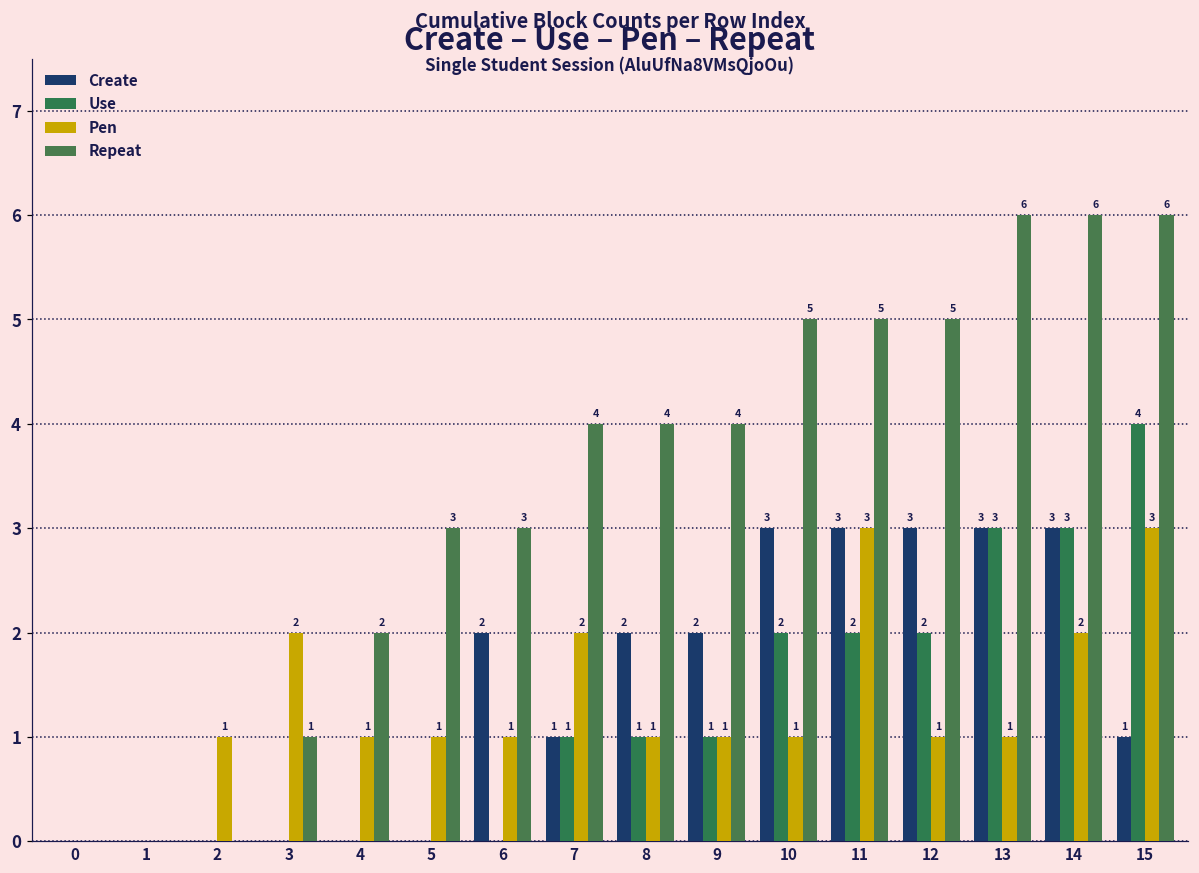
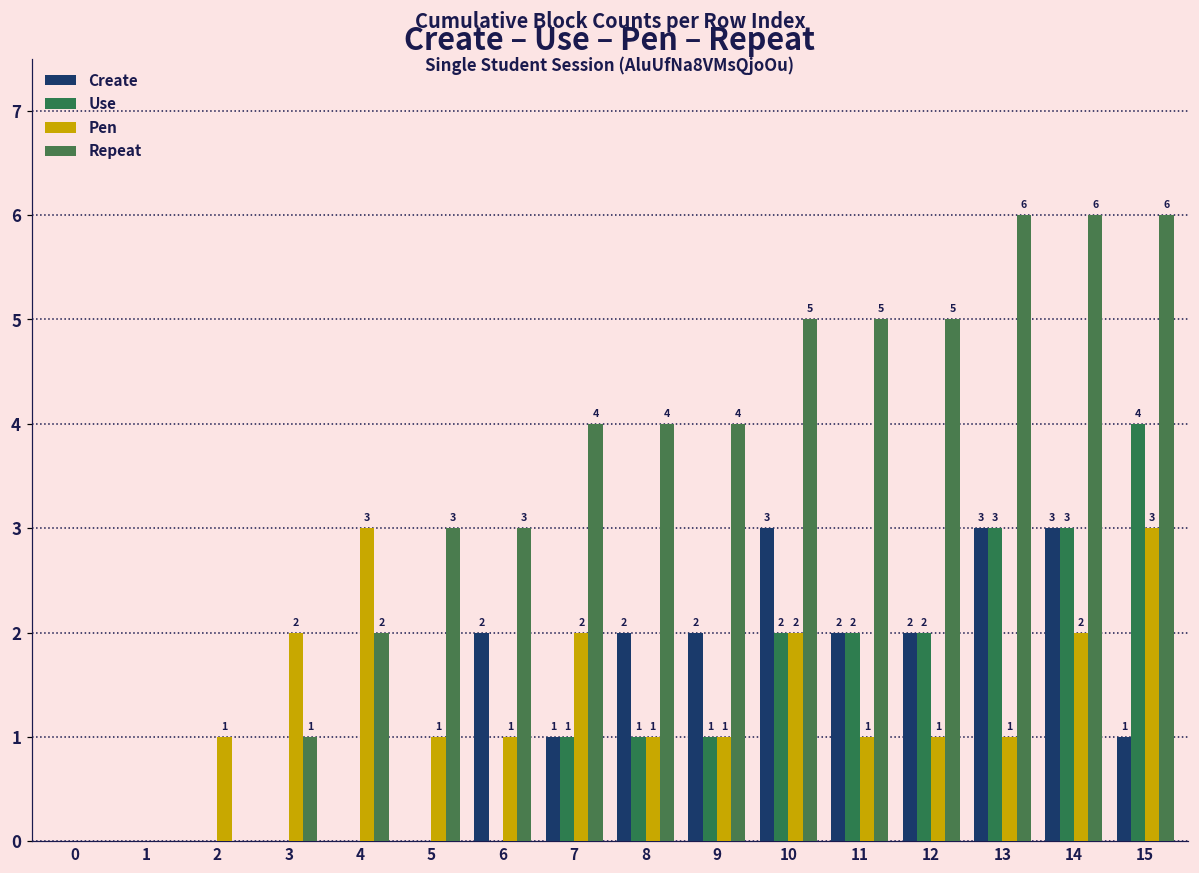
  {
    "Create": {
      "6": 2,
      "7": 1,
      "8": 2,
      "9": 2,
      "10": 3,
-     "11": 3,
-     "12": 3,
+     "11": 2,
+     "12": 2,
      "13": 3,
      "14": 3,
      "15": 1
    },
    "Pen": {
      "2": 1,
      "3": 2,
-     "4": 1,
+     "4": 3,
      "5": 1,
      "6": 1,
      "7": 2,
      "8": 1,
      "9": 1,
-     "10": 1,
-     "11": 3,
+     "10": 2,
+     "11": 1,
      "12": 1,
      "13": 1,
      "14": 2,
      "15": 3
    }
  }
